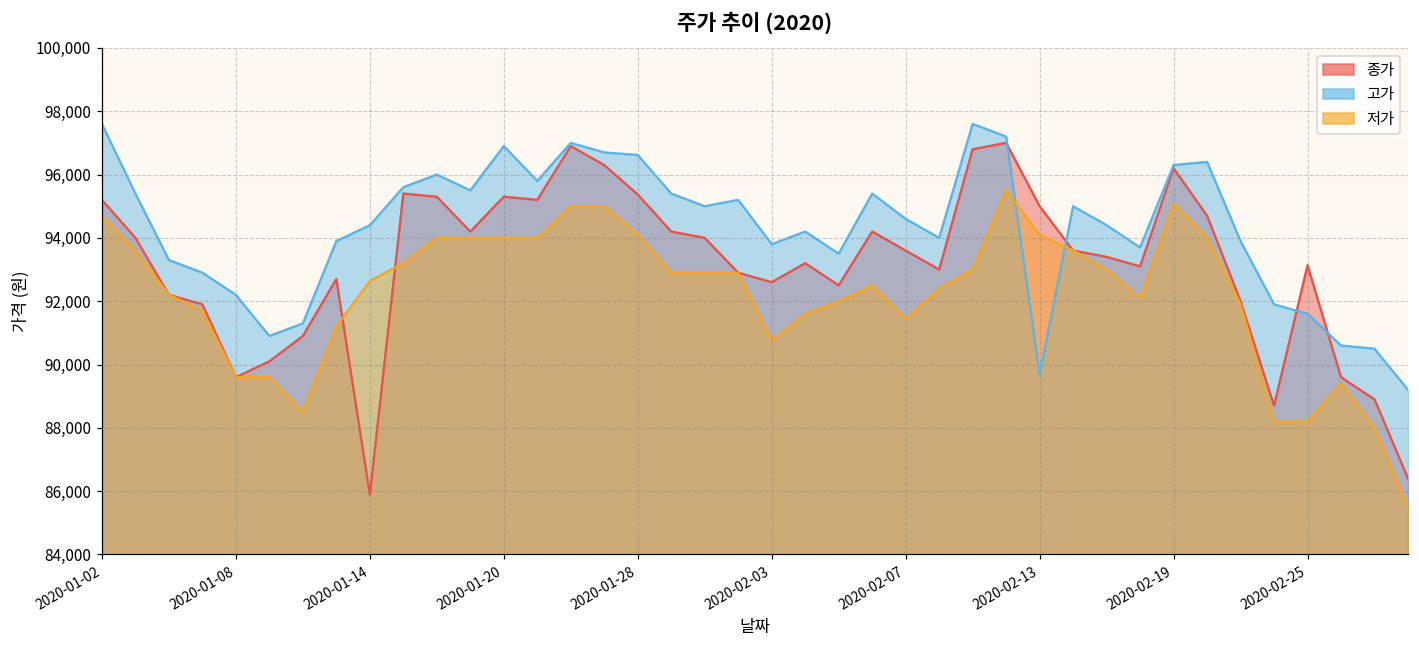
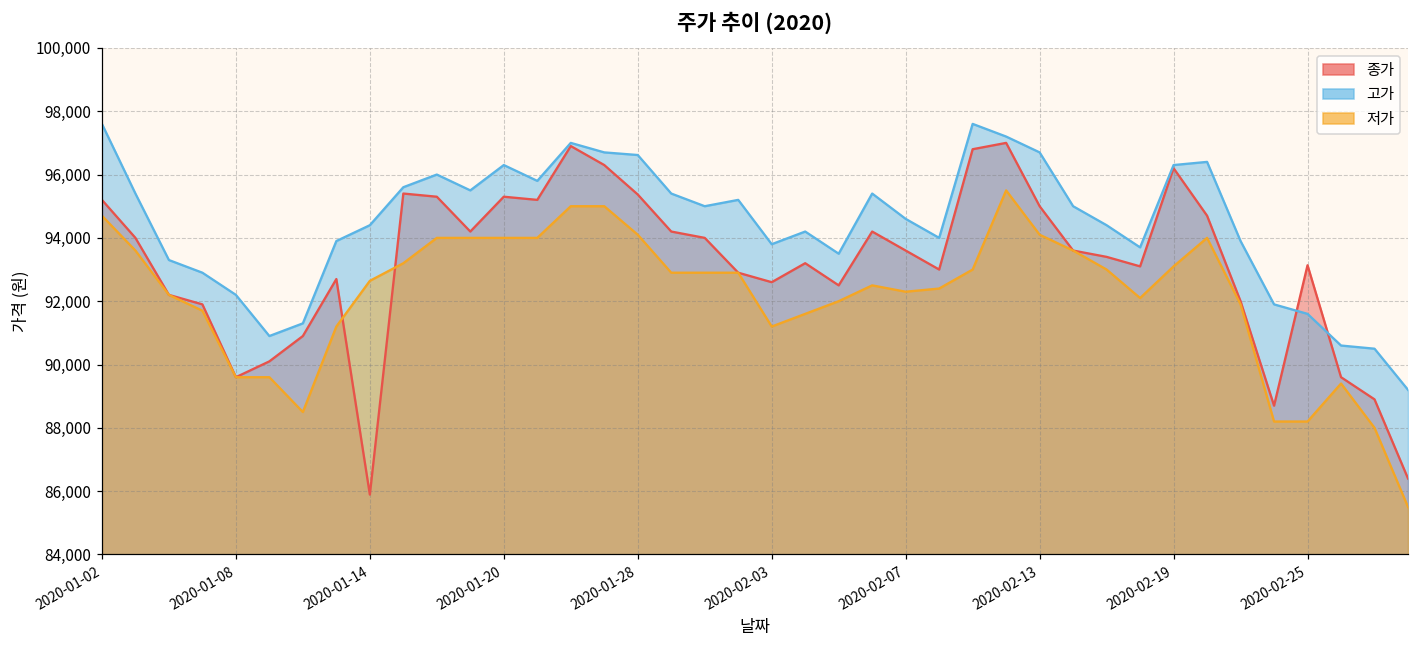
  {
    "종가": {
      "2020-01-02": "95,200",
      "2020-01-14": "85,900",
      "2020-01-20": "95,300",
      "2020-01-28": "95,400",
      "2020-02-03": "92,600",
      "2020-02-07": "93,600",
      "2020-02-13": "95,000",
      "2020-02-19": "96,200",
      "2020-02-25": "93,100"
    },
    "고가": {
      "2020-01-02": "97,600",
      "2020-01-08": "92,200",
      "2020-01-14": "94,400",
-     "2020-01-20": "96,900",
+     "2020-01-20": "96,300",
      "2020-01-28": "96,600",
      "2020-02-03": "93,800",
      "2020-02-07": "94,600",
-     "2020-02-13": "89,700",
+     "2020-02-13": "96,700",
      "2020-02-19": "96,300",
      "2020-02-25": "91,600"
    },
    "저가": {
      "2020-01-02": "94,700",
      "2020-01-14": "92,600",
      "2020-01-20": "94,000",
      "2020-01-28": "94,100",
-     "2020-02-03": "90,800",
-     "2020-02-07": "91,400",
+     "2020-02-03": "91,200",
+     "2020-02-07": "92,300",
      "2020-02-13": "94,100",
-     "2020-02-19": "95,100",
+     "2020-02-19": "93,100",
      "2020-02-25": "88,200"
    }
  }
